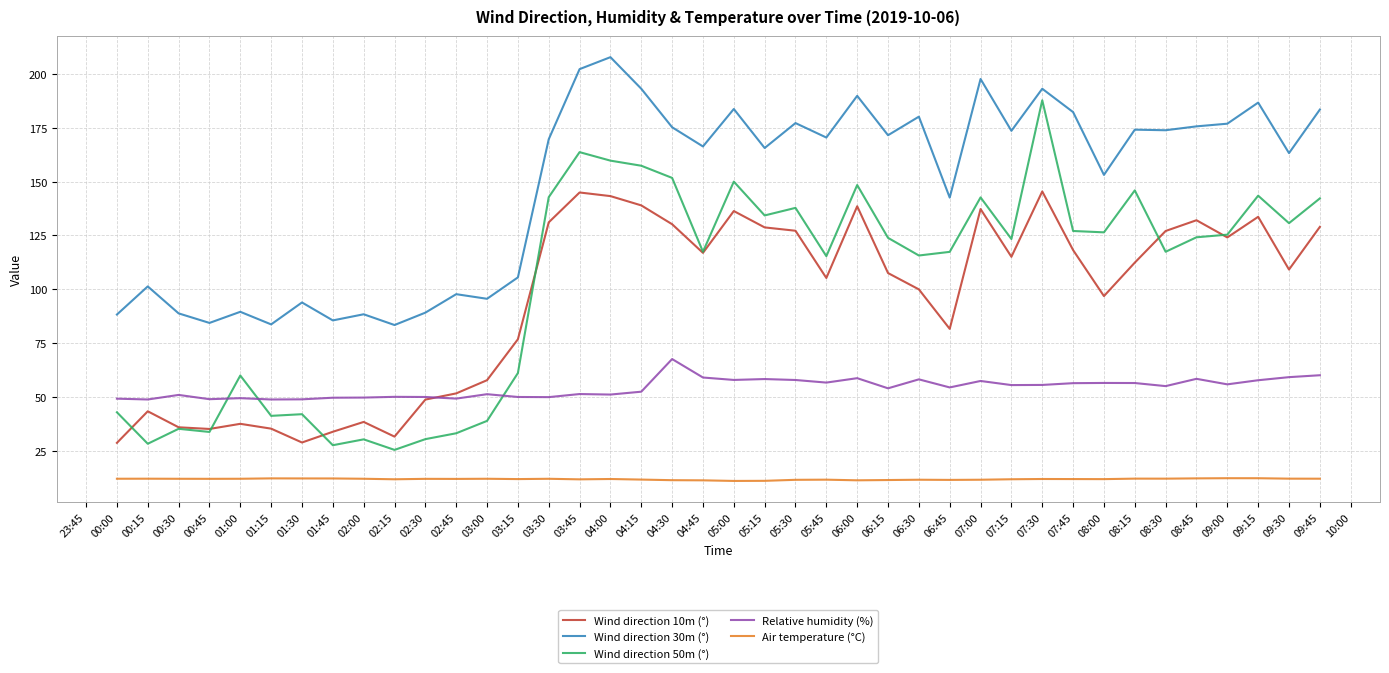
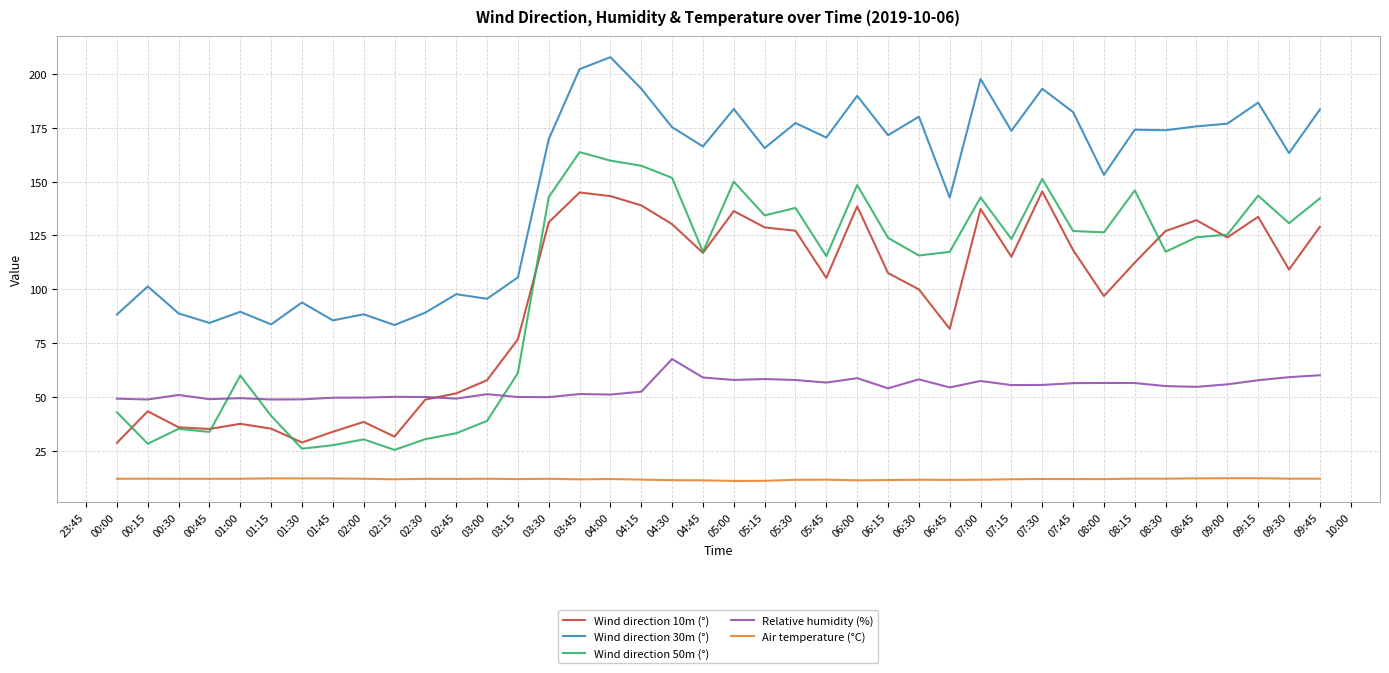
  {
    "Wind direction 10m (°)": {
      "00:00": 29,
      "00:15": 43,
      "00:45": 35,
      "01:00": 37,
      "01:15": 35,
      "01:30": 29,
      "01:45": 34,
      "02:00": 38,
      "02:15": 31,
      "02:30": 49,
      "02:45": 52,
      "03:00": 58,
      "03:15": 77,
      "03:30": 131,
      "03:45": 145,
      "04:00": 143,
      "04:15": 139,
      "04:30": 130,
      "05:00": 136,
      "05:15": 129,
      "05:30": 127,
      "05:45": 105,
      "06:00": 139,
      "06:15": 107,
      "06:30": 100,
      "06:45": 82,
      "07:00": 137,
      "07:15": 115,
      "07:30": 145,
      "07:45": 118,
      "08:00": 97,
      "08:15": 112,
      "08:30": 127,
      "08:45": 132,
      "09:00": 124,
      "09:15": 134,
      "09:30": 109,
      "09:45": 129
    },
    "Wind direction 30m (°)": {
      "00:00": 88,
      "00:15": 101,
      "00:30": 89,
      "00:45": 84,
      "01:00": 89,
      "01:15": 84,
      "01:30": 94,
      "01:45": 85,
      "02:00": 88,
      "02:15": 83,
      "02:30": 89,
      "02:45": 98,
      "03:00": 96,
      "03:15": 105,
      "03:30": 170,
      "03:45": 202,
      "04:00": 208,
      "04:15": 193,
      "04:30": 175,
      "04:45": 166,
      "05:00": 184,
      "05:15": 166,
      "05:30": 177,
      "05:45": 170,
      "06:00": 190,
      "06:15": 172,
      "06:30": 180,
      "06:45": 143,
      "07:00": 198,
      "07:15": 174,
      "07:30": 193,
      "07:45": 182,
      "08:00": 153,
      "08:15": 174,
      "08:30": 174,
      "08:45": 176,
      "09:00": 177,
      "09:15": 187,
      "09:30": 163,
      "09:45": 183
    },
    "Wind direction 50m (°)": {
      "00:00": 43,
      "00:15": 28,
      "00:45": 34,
      "01:00": 60,
      "01:15": 41,
-     "01:30": 42,
+     "01:30": 26,
      "01:45": 27,
      "02:00": 30,
      "02:15": 25,
      "02:30": 30,
      "02:45": 33,
      "03:00": 39,
      "03:15": 61,
      "03:30": 143,
      "03:45": 164,
      "04:00": 160,
      "04:15": 157,
      "04:30": 152,
      "05:00": 150,
      "05:15": 134,
      "05:30": 138,
      "05:45": 115,
      "06:00": 148,
      "06:15": 124,
      "06:30": 116,
      "06:45": 117,
      "07:00": 143,
      "07:15": 123,
-     "07:30": 188,
+     "07:30": 151,
      "07:45": 127,
      "08:00": 126,
      "08:15": 146,
      "08:30": 117,
      "08:45": 124,
      "09:00": 125,
      "09:15": 143,
      "09:30": 131,
      "09:45": 142
    },
    "Relative humidity (%)": {
      "00:00": 49,
      "00:15": 49,
      "00:30": 51,
      "00:45": 49,
      "01:00": 49,
      "01:15": 49,
      "01:30": 49,
      "01:45": 50,
      "02:00": 50,
      "02:15": 50,
      "02:30": 50,
      "02:45": 49,
      "03:00": 51,
      "03:15": 50,
      "03:30": 50,
      "03:45": 51,
      "04:00": 51,
      "04:15": 52,
      "04:30": 68,
      "04:45": 59,
      "05:00": 58,
      "05:15": 58,
      "05:30": 58,
      "05:45": 57,
      "06:00": 59,
      "06:15": 54,
      "06:30": 58,
      "06:45": 54,
      "07:00": 57,
      "07:15": 55,
      "07:30": 56,
      "07:45": 56,
      "08:00": 56,
      "08:15": 56,
      "08:30": 55,
-     "08:45": 58,
+     "08:45": 55,
      "09:00": 56,
      "09:15": 58,
      "09:30": 59,
      "09:45": 60
    },
    "Air temperature (°C)": {
      "00:00": 12,
      "00:15": 12,
      "00:30": 12,
      "00:45": 12,
      "01:00": 12,
      "01:15": 12,
      "01:30": 12,
      "01:45": 12,
      "02:00": 12,
      "02:15": 12,
      "02:30": 12,
      "02:45": 12,
      "03:00": 12,
      "03:15": 12,
      "03:30": 12,
      "03:45": 12,
      "04:00": 12,
      "04:15": 12,
      "04:30": 11,
      "04:45": 11,
      "05:00": 11,
      "05:15": 11,
      "05:30": 11,
      "05:45": 11,
      "06:00": 11,
      "06:15": 11,
      "06:30": 11,
      "06:45": 11,
      "07:00": 11,
      "07:15": 12,
      "07:30": 12,
      "07:45": 12,
      "08:00": 12,
      "08:15": 12,
      "08:30": 12,
      "08:45": 12,
      "09:00": 12,
      "09:15": 12,
      "09:30": 12,
      "09:45": 12
    }
  }
